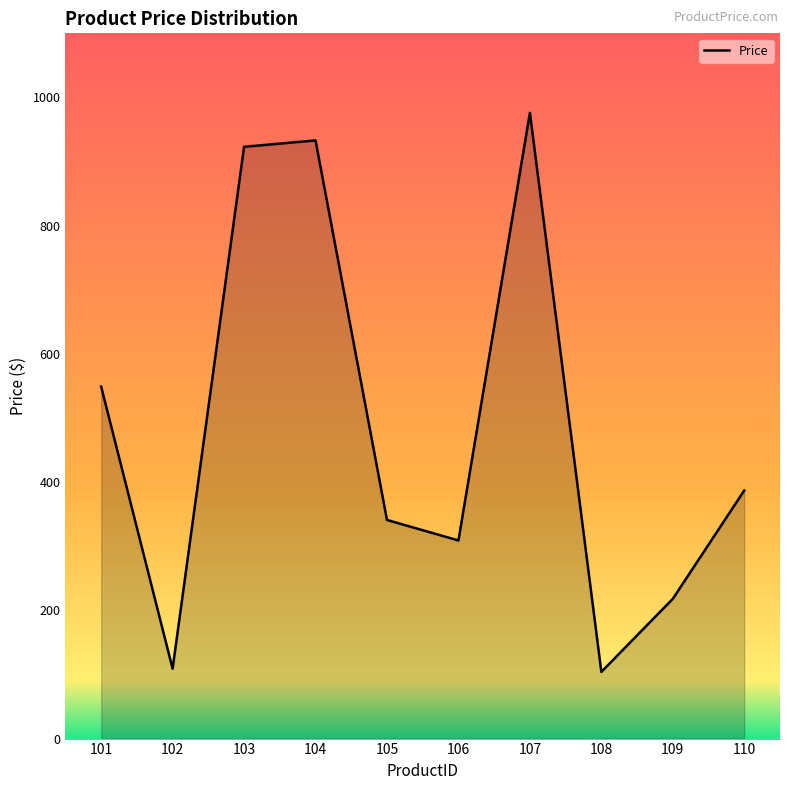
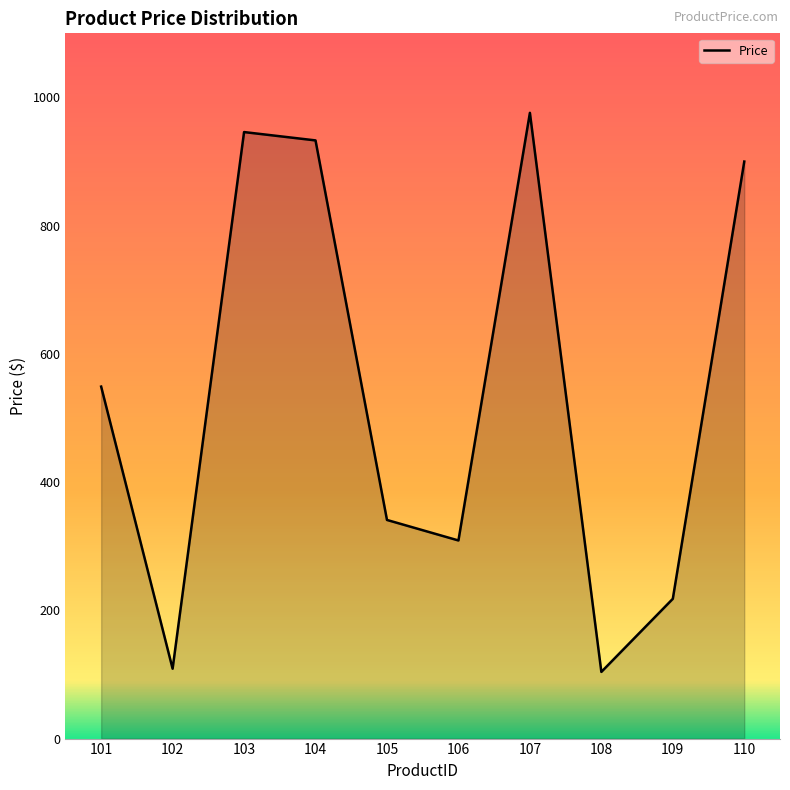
  {
    "101": 550,
    "102": 110,
-   "103": 920,
+   "103": 950,
    "104": 930,
    "105": 340,
    "106": 310,
    "107": 980,
    "108": 100,
    "109": 220,
-   "110": 390
+   "110": 900
  }
